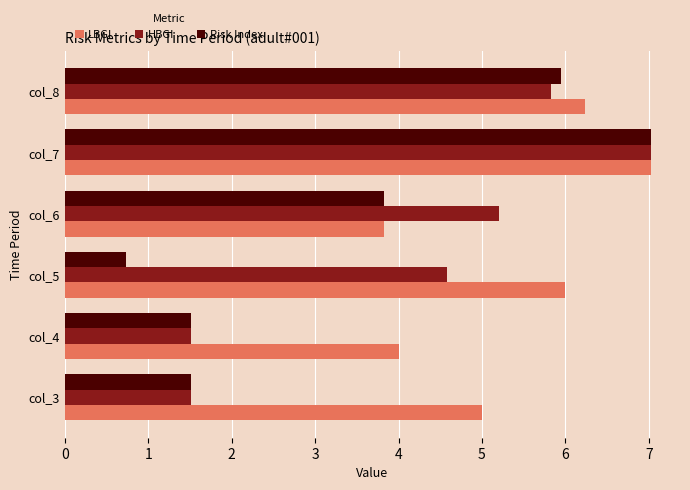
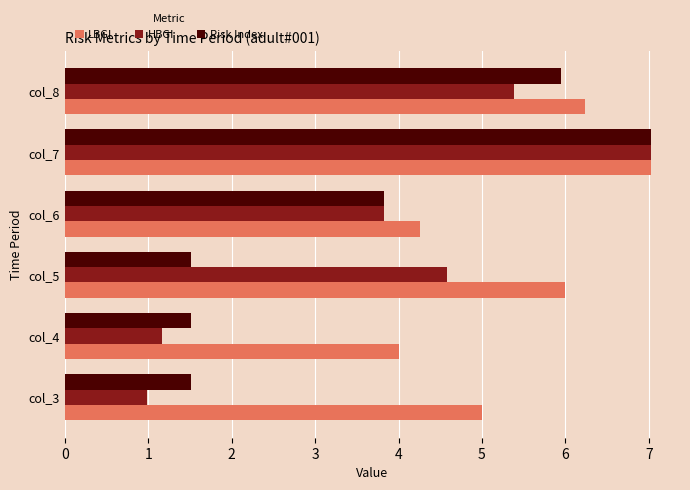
  {
    "LBGI": {
      "col_8": 6.2,
      "col_7": 7.0,
-     "col_6": 3.8,
+     "col_6": 4.3,
      "col_5": 6.0,
      "col_4": 4.0,
      "col_3": 5.0
    },
    "HBGI": {
-     "col_8": 5.8,
+     "col_8": 5.4,
      "col_7": 7.0,
-     "col_6": 5.2,
+     "col_6": 3.8,
      "col_5": 4.6,
-     "col_4": 1.5,
-     "col_3": 1.5
+     "col_4": 1.2,
+     "col_3": 1.0
    },
    "Risk Index": {
      "col_8": 5.9,
      "col_7": 7.0,
      "col_6": 3.8,
-     "col_5": 0.7,
+     "col_5": 1.5,
      "col_4": 1.5,
      "col_3": 1.5
    }
  }
